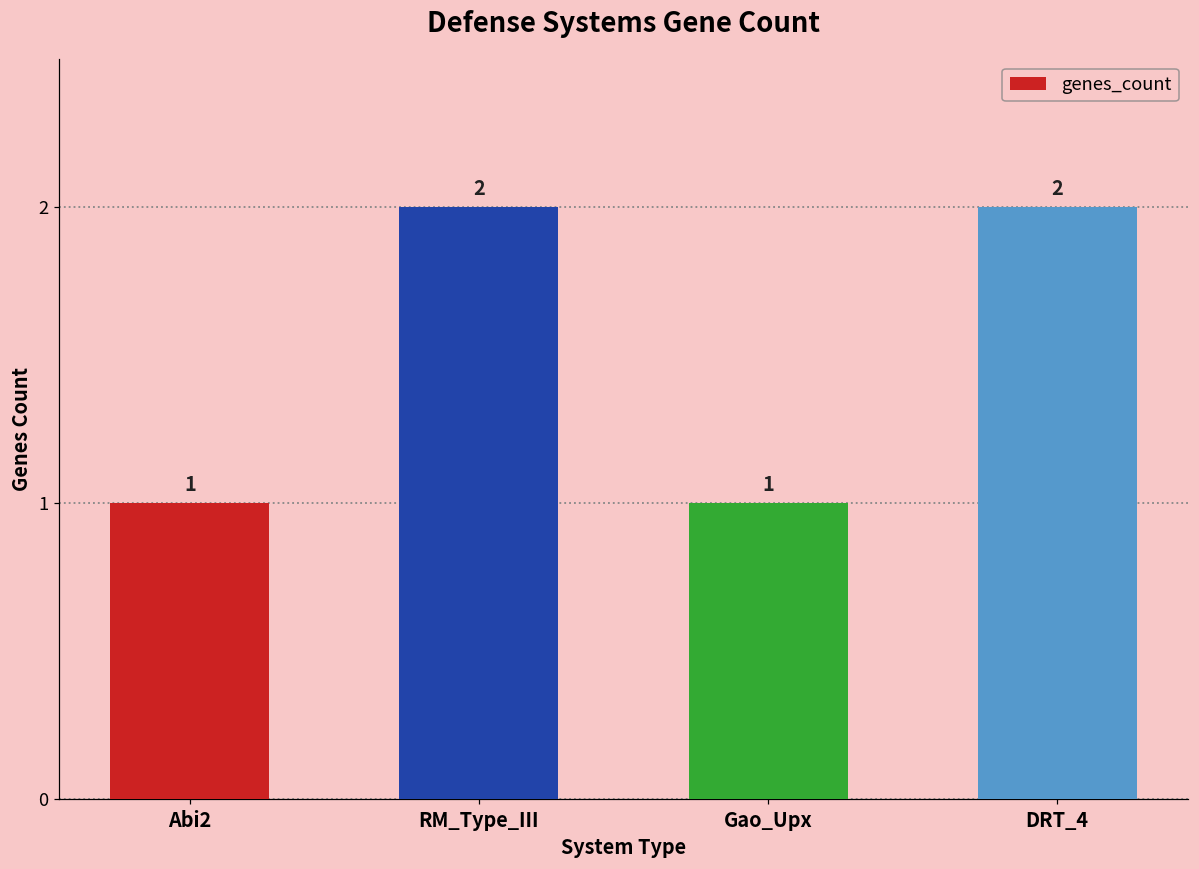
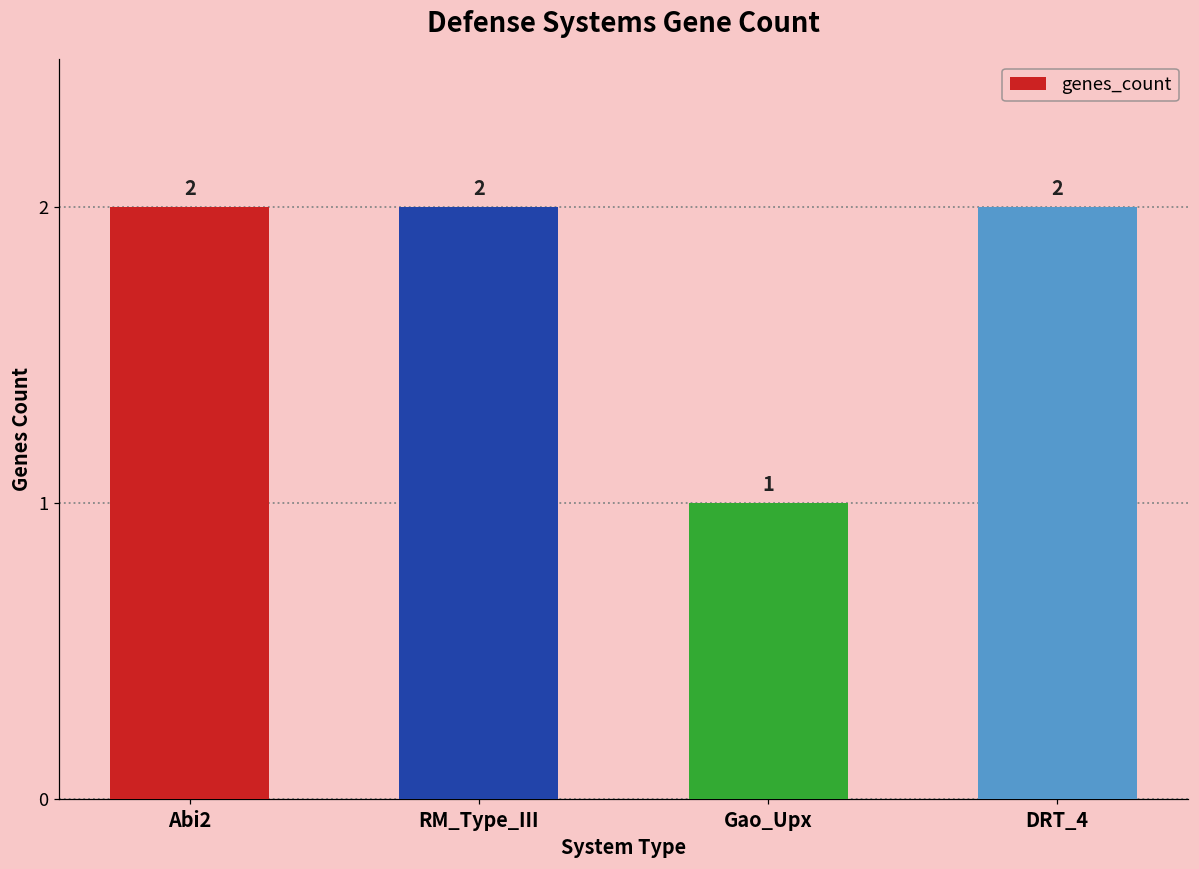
  {
-   "Abi2": 1,
+   "Abi2": 2,
    "RM_Type_III": 2,
    "Gao_Upx": 1,
    "DRT_4": 2
  }
